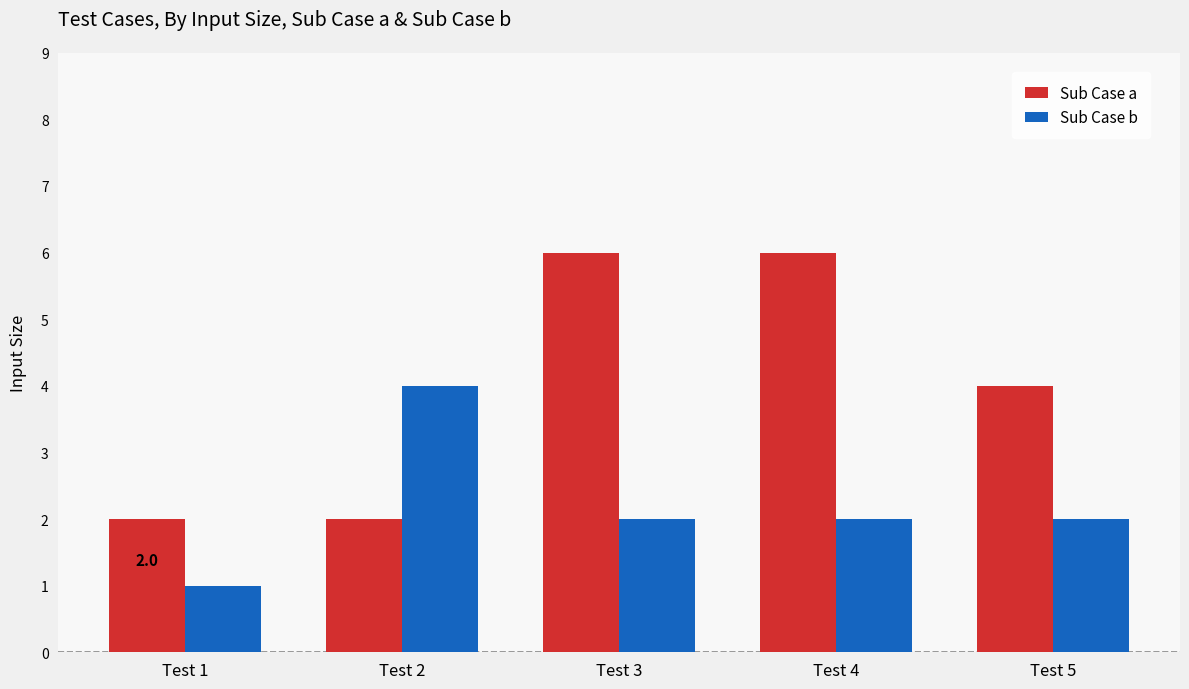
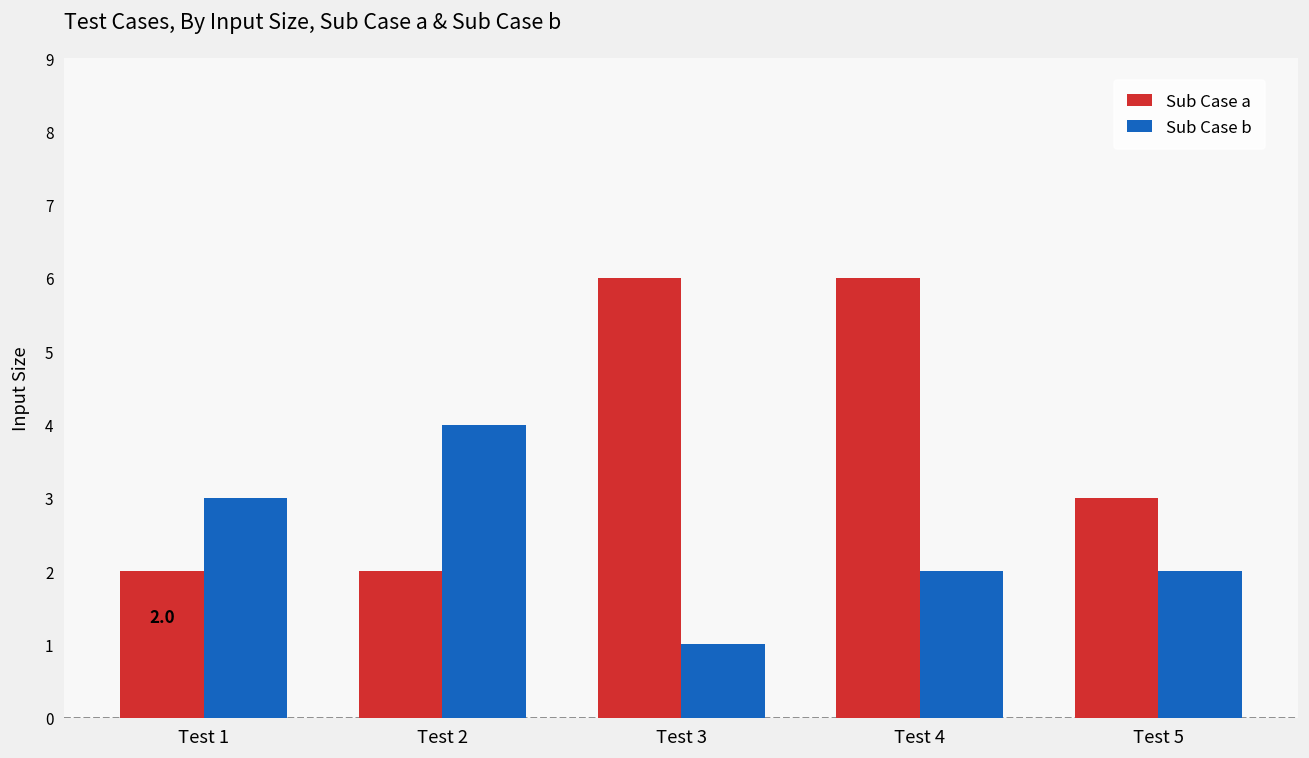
  {
    "Sub Case a": {
      "Test 2": 2,
      "Test 3": 6,
      "Test 4": 6,
-     "Test 5": 4
+     "Test 5": 3
    },
    "Sub Case b": {
-     "Test 1": 1,
+     "Test 1": 3,
      "Test 2": 4,
-     "Test 3": 2,
+     "Test 3": 1,
      "Test 4": 2,
      "Test 5": 2
    }
  }
